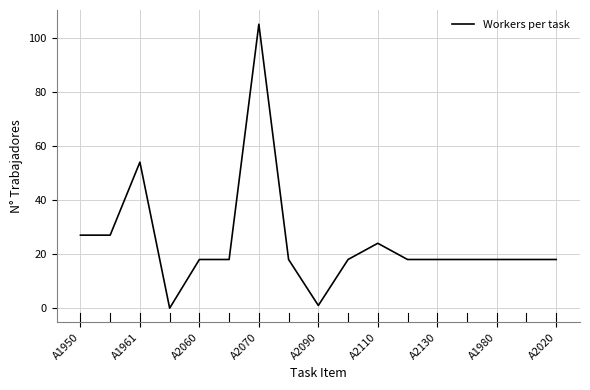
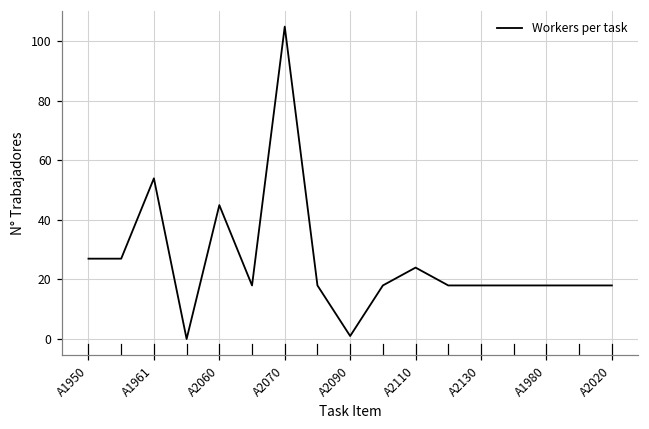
  {
    "A1950": 27,
    "A1961": 54,
-   "A2060": 18,
+   "A2060": 45,
    "A2070": 105,
    "A2090": 1,
    "A2110": 24,
    "A2130": 18,
    "A1980": 18,
    "A2020": 18
  }
